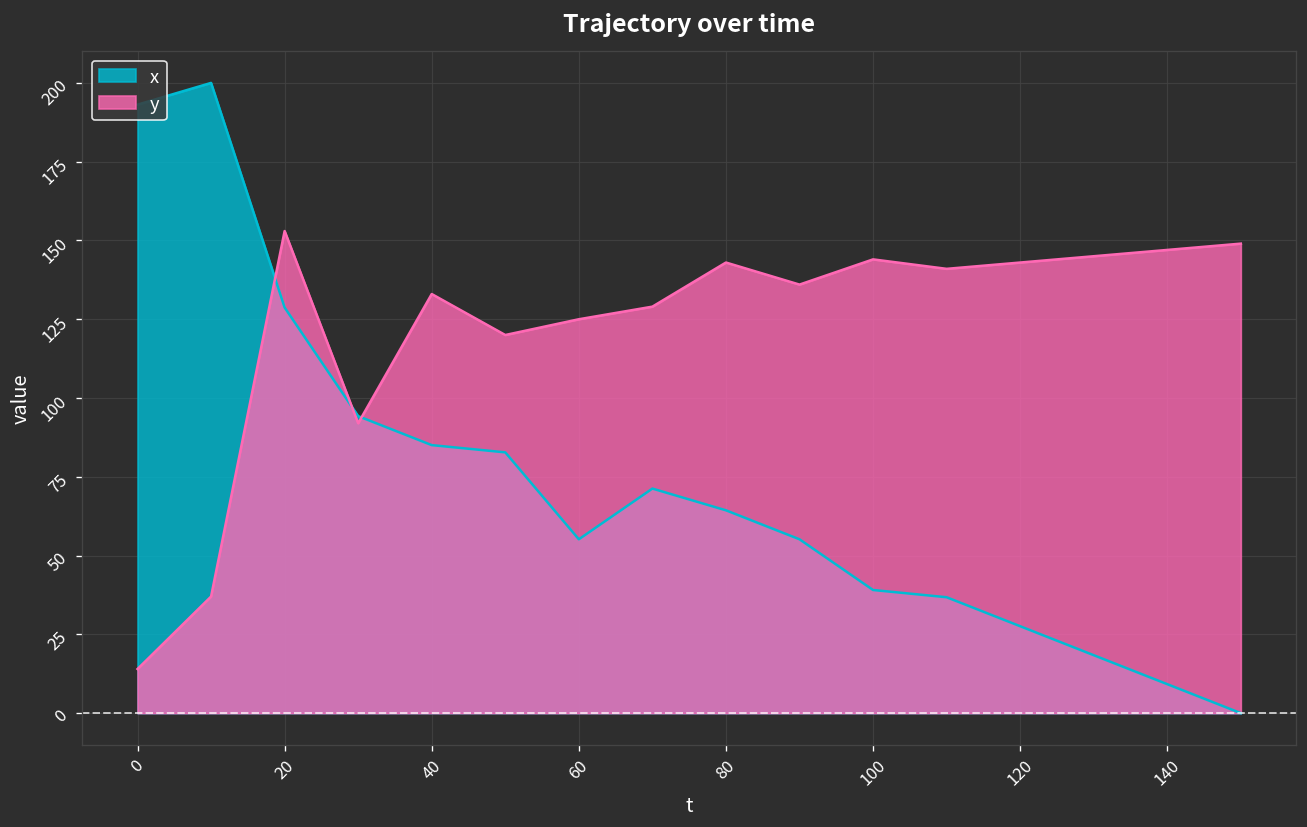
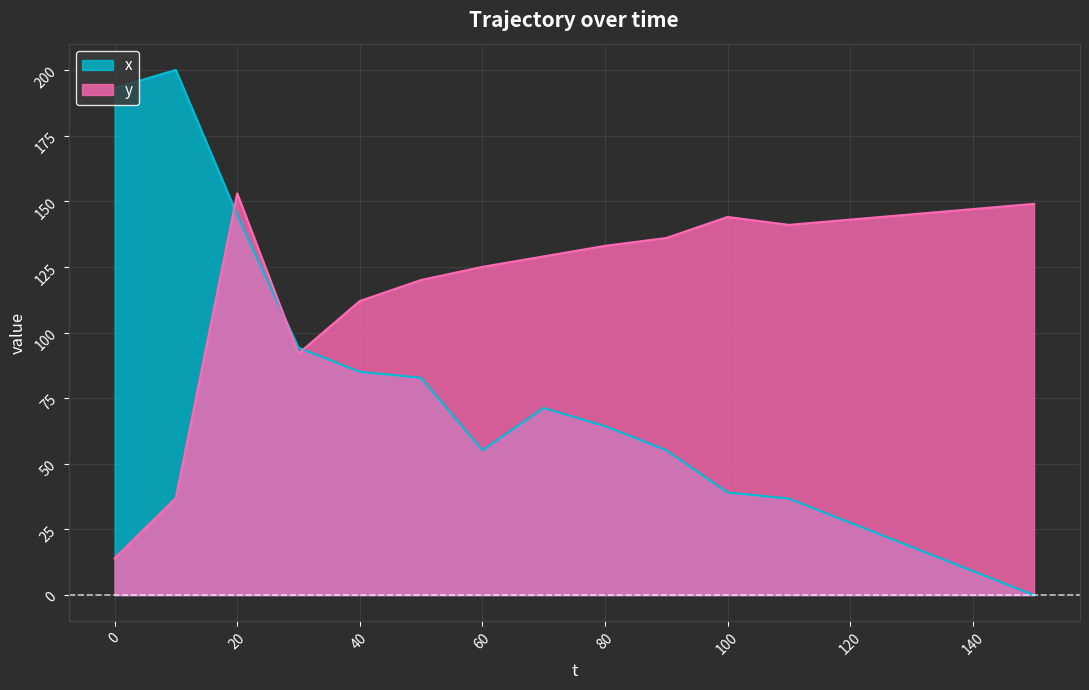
  {
    "x": {
-     "20": 129,
+     "20": 145,
      "40": 85,
      "60": 55,
      "80": 64,
      "100": 39,
      "120": 28,
      "140": 9
    },
    "y": {
      "0": 14,
      "20": 153,
-     "40": 133,
+     "40": 112,
      "60": 125,
-     "80": 143,
+     "80": 133,
      "100": 144,
      "120": 143,
      "140": 147
    }
  }
